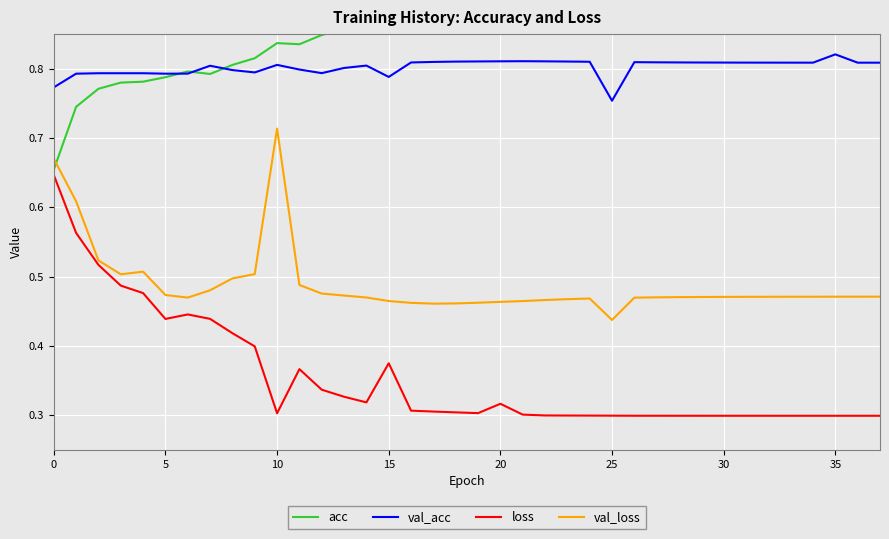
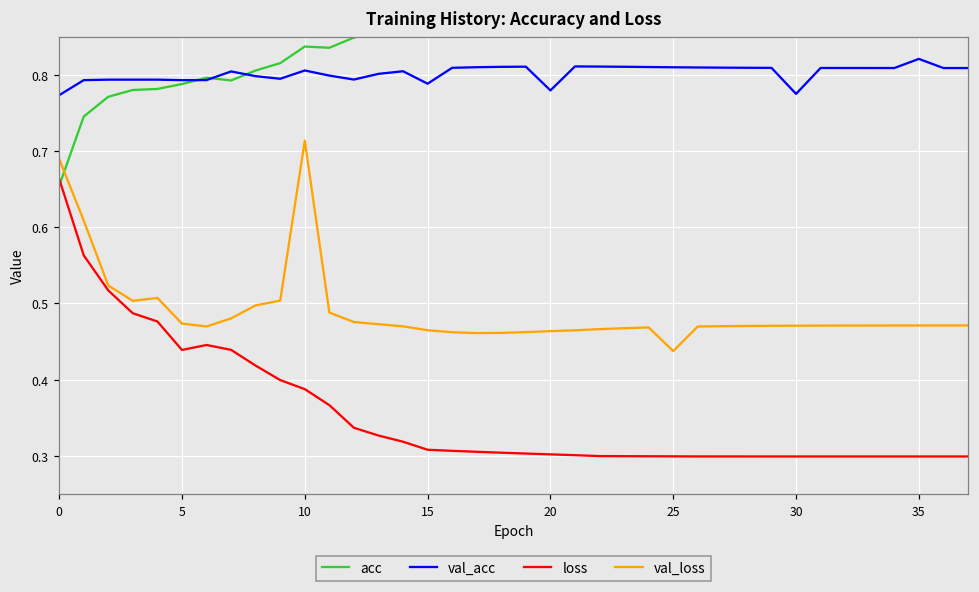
  {
    "acc": {
      "0": 0.65,
      "5": 0.79,
      "10": 0.84
    },
    "val_acc": {
      "0": 0.77,
      "5": 0.79,
      "10": 0.81,
      "15": 0.79,
-     "20": 0.81,
-     "25": 0.75,
-     "30": 0.81,
+     "20": 0.78,
+     "25": 0.81,
+     "30": 0.77,
      "35": 0.82
    },
    "loss": {
-     "0": 0.65,
+     "0": 0.66,
      "5": 0.44,
-     "10": 0.30,
-     "15": 0.37,
-     "20": 0.32,
+     "10": 0.39,
+     "15": 0.31,
+     "20": 0.30,
      "25": 0.30,
      "30": 0.30,
      "35": 0.30
    },
    "val_loss": {
-     "0": 0.67,
+     "0": 0.69,
      "5": 0.47,
      "10": 0.71,
      "15": 0.46,
      "20": 0.46,
      "25": 0.44,
      "30": 0.47,
      "35": 0.47
    }
  }
